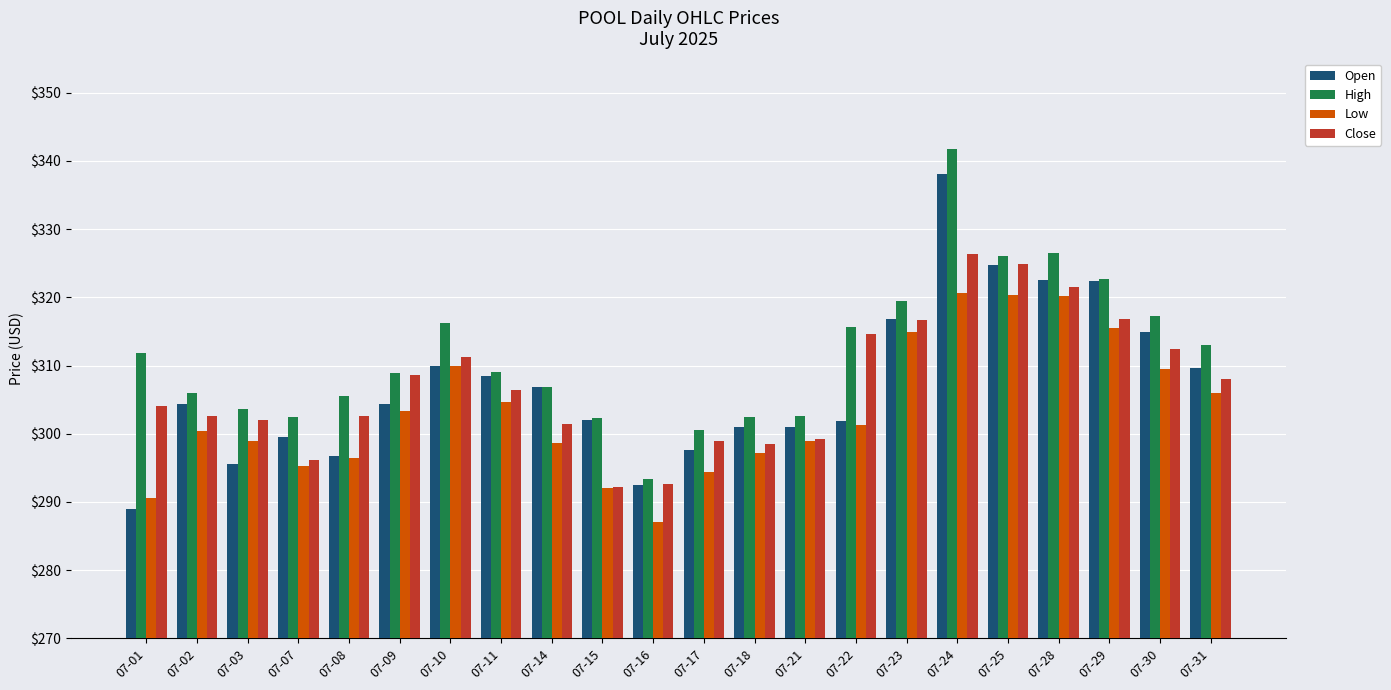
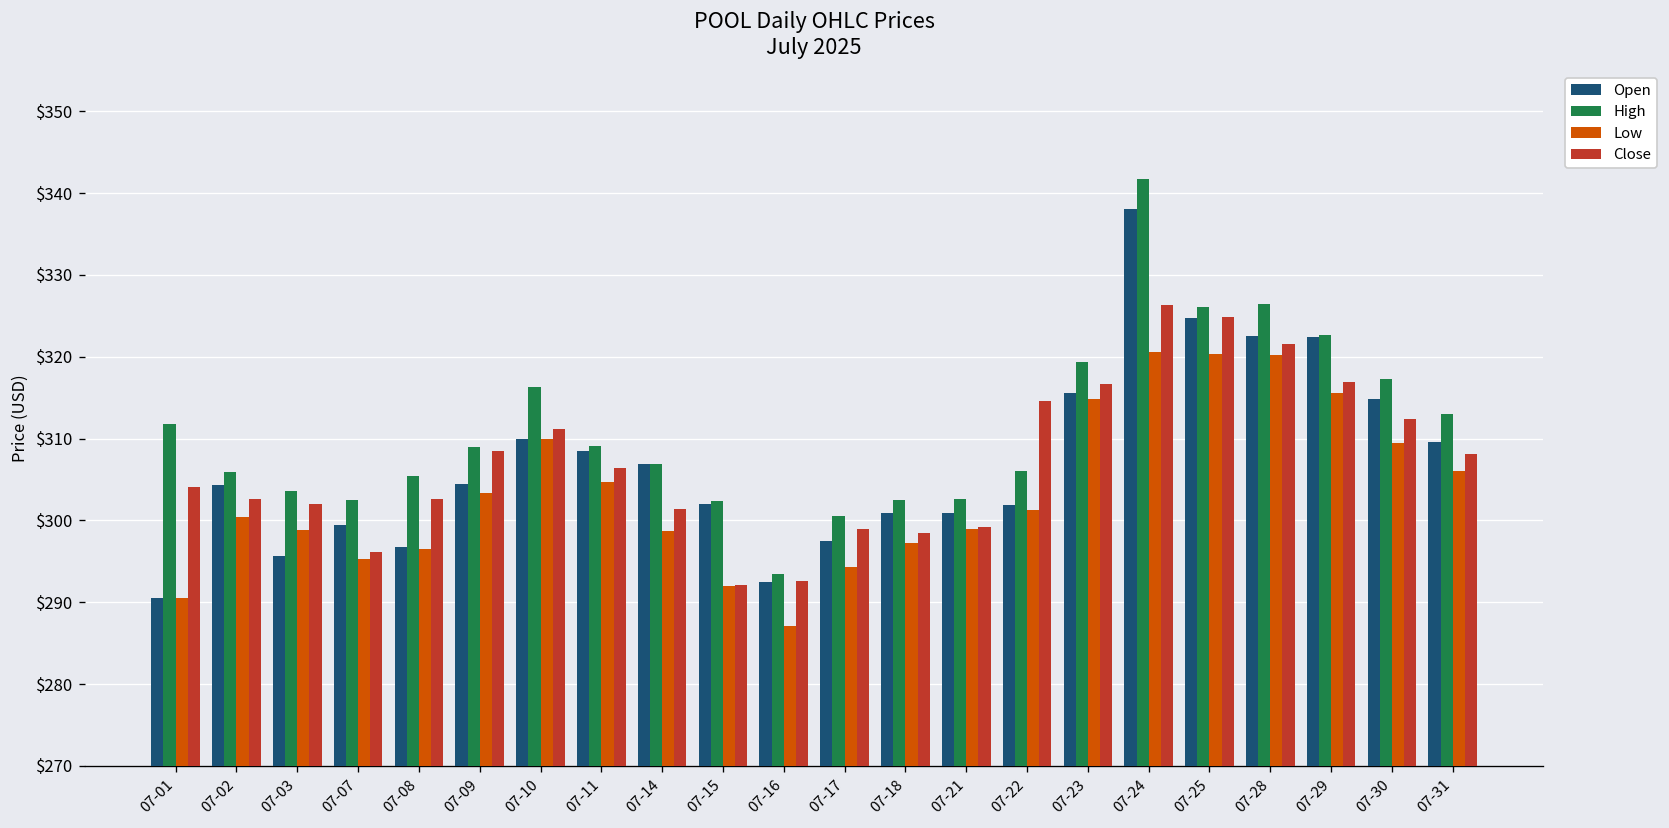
  {
    "Open": {
-     "07-01": "$289",
+     "07-01": "$291",
      "07-02": "$304",
      "07-03": "$296",
      "07-07": "$299",
      "07-08": "$297",
      "07-09": "$304",
      "07-10": "$310",
      "07-11": "$309",
      "07-14": "$307",
      "07-15": "$302",
      "07-16": "$292",
      "07-17": "$298",
      "07-18": "$301",
      "07-21": "$301",
      "07-22": "$302",
-     "07-23": "$317",
+     "07-23": "$316",
      "07-24": "$338",
      "07-25": "$325",
      "07-28": "$323",
      "07-29": "$322",
      "07-30": "$315",
      "07-31": "$310"
    },
    "High": {
      "07-01": "$312",
      "07-02": "$306",
      "07-03": "$304",
      "07-07": "$303",
      "07-08": "$305",
      "07-09": "$309",
      "07-10": "$316",
      "07-11": "$309",
      "07-14": "$307",
      "07-15": "$302",
      "07-16": "$293",
      "07-17": "$301",
      "07-18": "$302",
      "07-21": "$303",
-     "07-22": "$316",
+     "07-22": "$306",
      "07-23": "$319",
      "07-24": "$342",
      "07-25": "$326",
      "07-28": "$327",
      "07-29": "$323",
      "07-30": "$317",
      "07-31": "$313"
    }
  }
